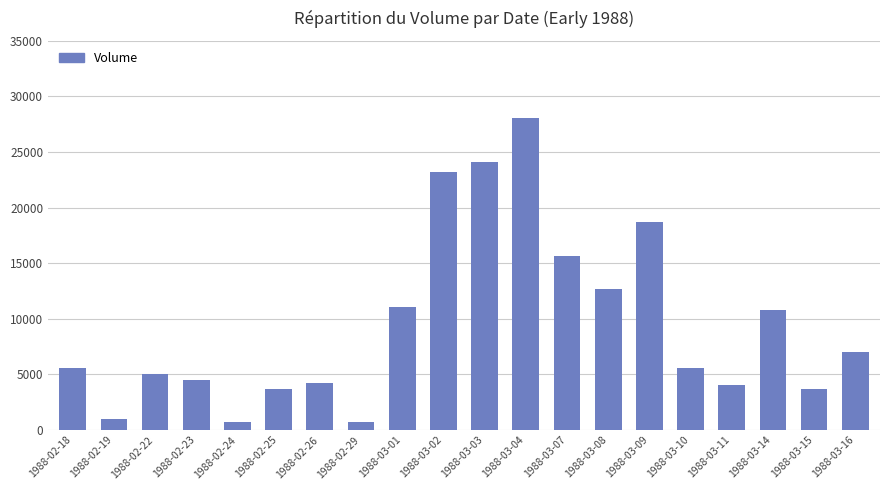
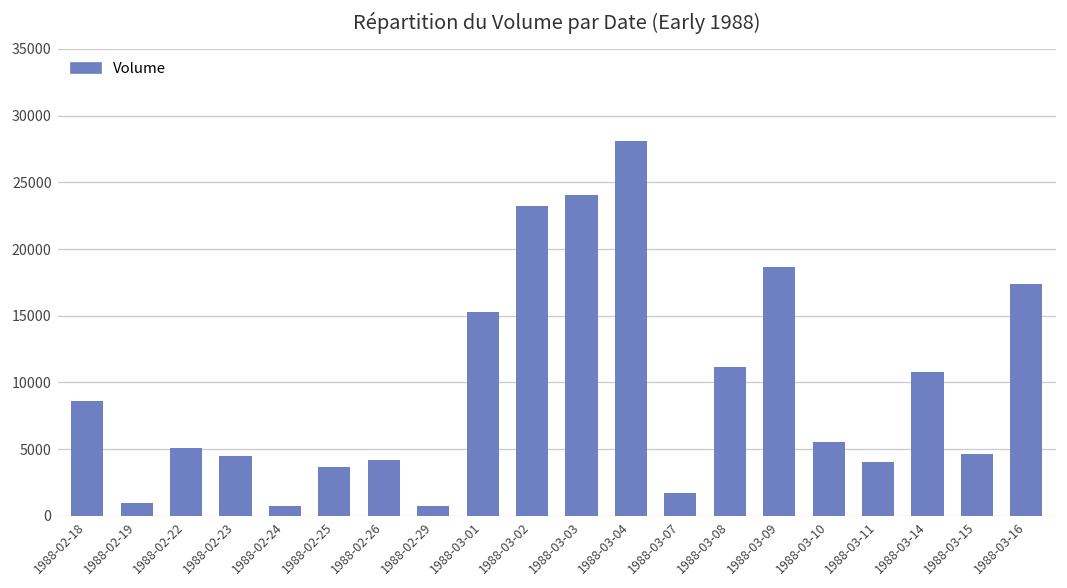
  {
-   "1988-02-18": 5600,
+   "1988-02-18": 8600,
    "1988-02-19": 1000,
    "1988-02-22": 5100,
    "1988-02-23": 4500,
    "1988-02-24": 700,
    "1988-02-25": 3700,
    "1988-02-26": 4200,
    "1988-02-29": 700,
-   "1988-03-01": 11000,
+   "1988-03-01": 15300,
    "1988-03-02": 23200,
    "1988-03-03": 24100,
    "1988-03-04": 28100,
-   "1988-03-07": 15700,
-   "1988-03-08": 12700,
+   "1988-03-07": 1700,
+   "1988-03-08": 11100,
    "1988-03-09": 18700,
    "1988-03-10": 5600,
    "1988-03-11": 4000,
    "1988-03-14": 10800,
-   "1988-03-15": 3700,
-   "1988-03-16": 7000
+   "1988-03-15": 4600,
+   "1988-03-16": 17400
  }
